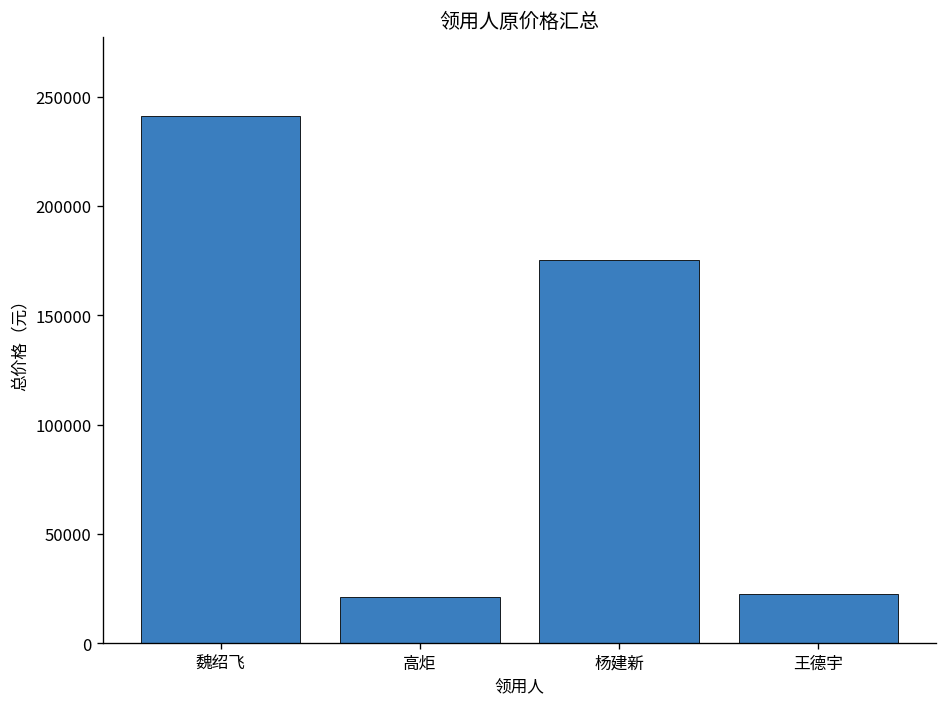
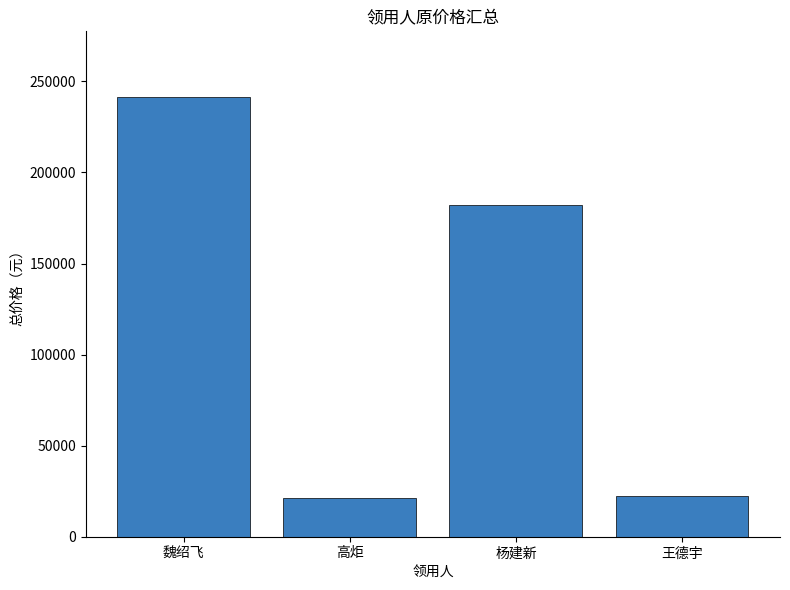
  {
    "魏绍飞": 241000,
    "高炬": 21000,
-   "杨建新": 175000,
+   "杨建新": 182000,
    "王德宇": 22000
  }
